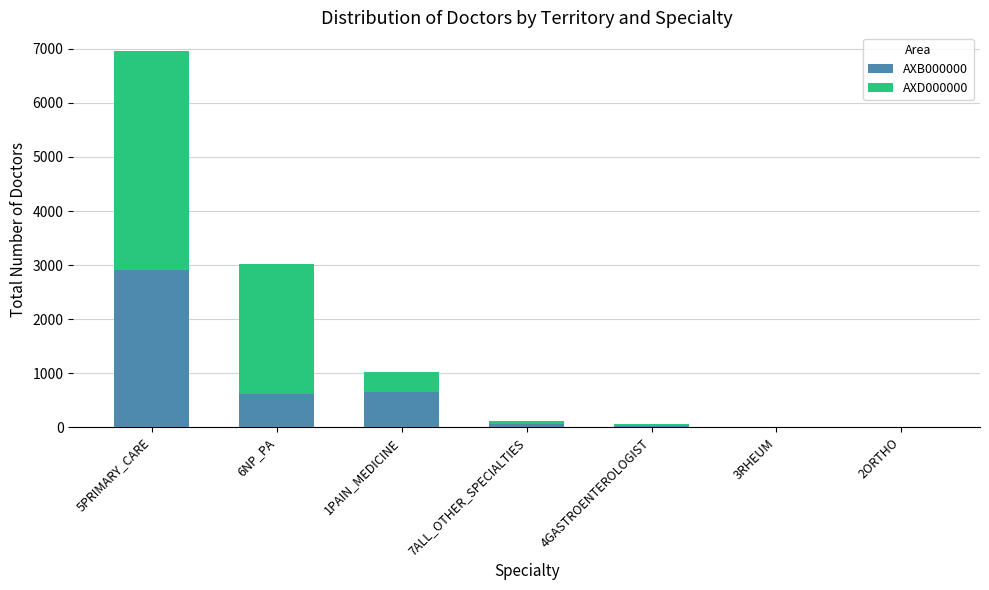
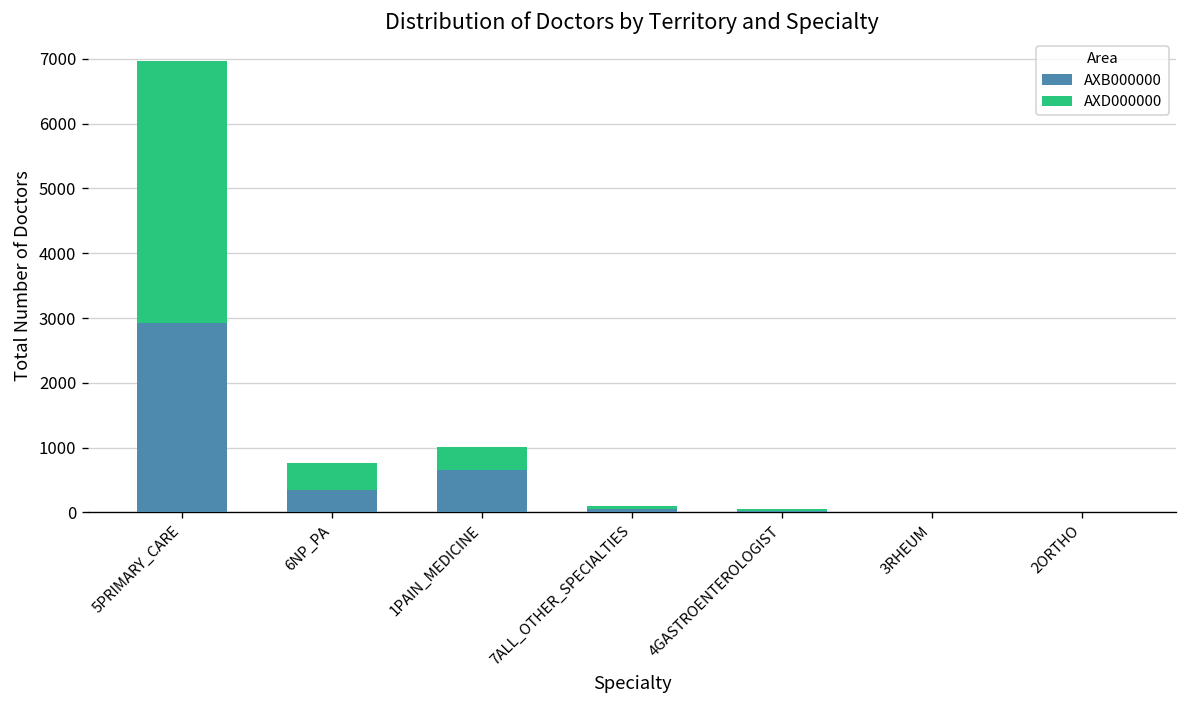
  {
    "AXB000000": {
      "5PRIMARY_CARE": 2900,
-     "6NP_PA": 600,
+     "6NP_PA": 400,
      "1PAIN_MEDICINE": 700,
      "7ALL_OTHER_SPECIALTIES": 0,
      "3RHEUM": 0
    },
    "AXD000000": {
      "5PRIMARY_CARE": 4000,
-     "6NP_PA": 2400,
+     "6NP_PA": 400,
      "1PAIN_MEDICINE": 400,
      "7ALL_OTHER_SPECIALTIES": 100
    }
  }
